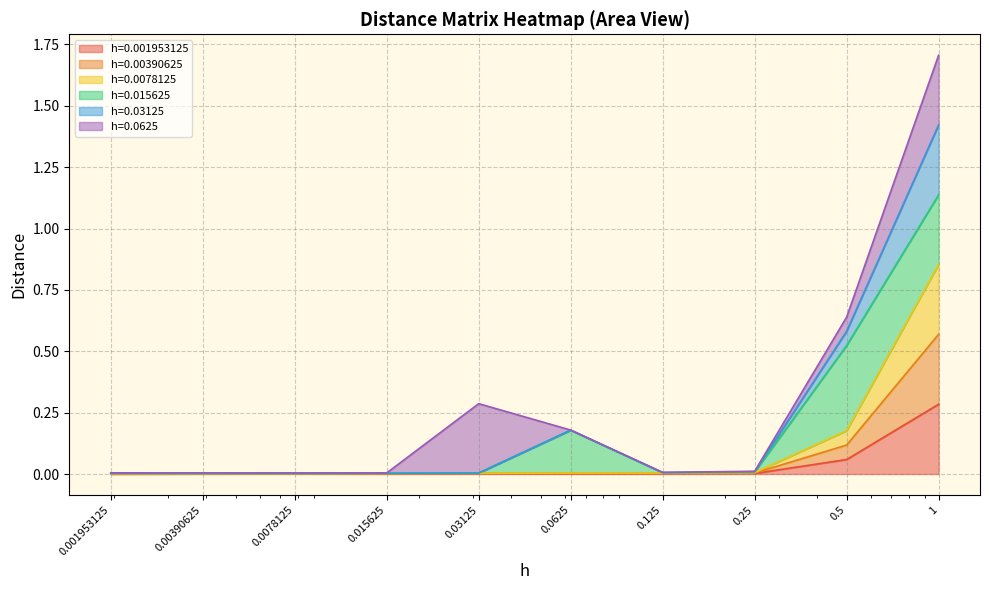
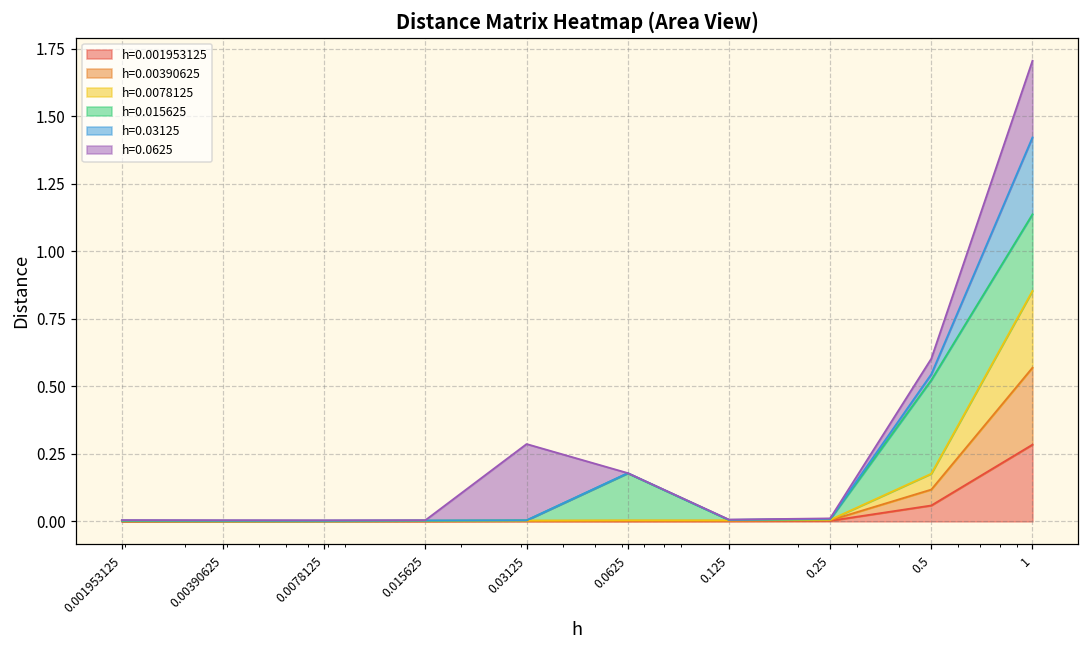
  {
    "h=0.015625": {
      "0.5": 0.35,
      "1": 0.28
    },
    "h=0.03125": {
-     "0.5": 0.06,
+     "0.5": 0.02,
      "1": 0.28
    },
    "h=0.0625": {
      "0.03125": 0.28,
      "0.5": 0.06,
      "1": 0.28
    }
  }
